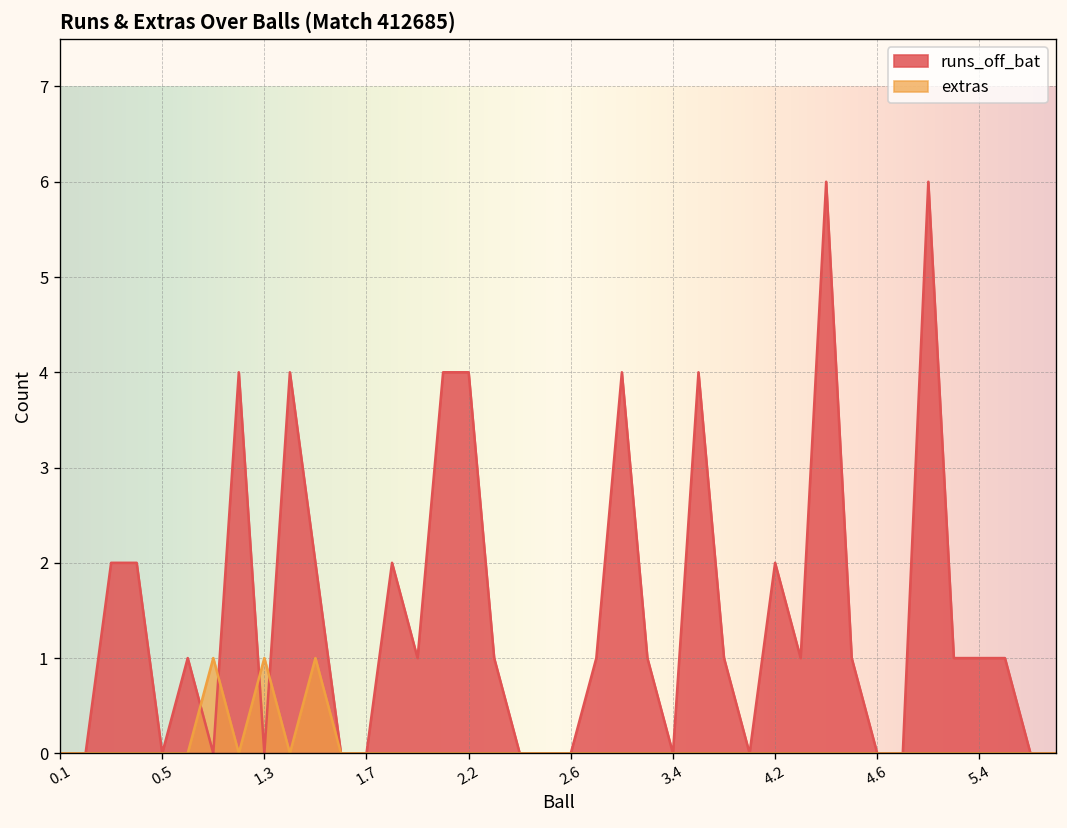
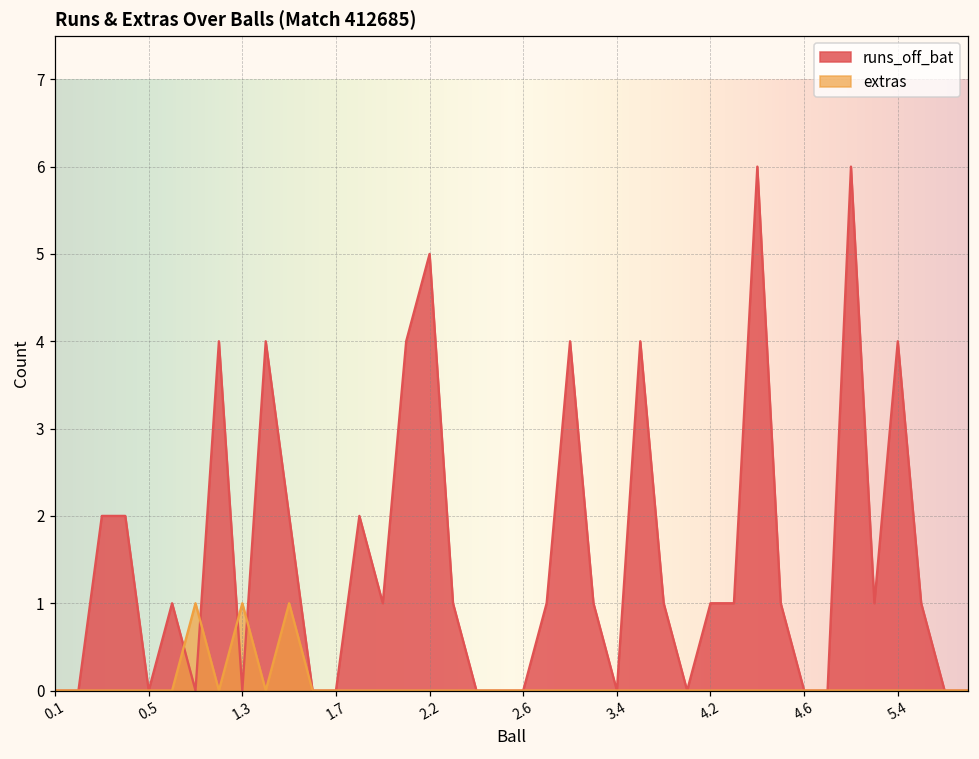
  {
    "runs_off_bat": {
      "1.3": 0,
-     "2.2": 4,
-     "4.2": 2,
-     "5.4": 1
+     "2.2": 5,
+     "4.2": 1,
+     "5.4": 4
    },
    "extras": {
      "1.3": 1,
      "2.2": 0,
      "4.2": 0,
      "5.4": 0
    }
  }
